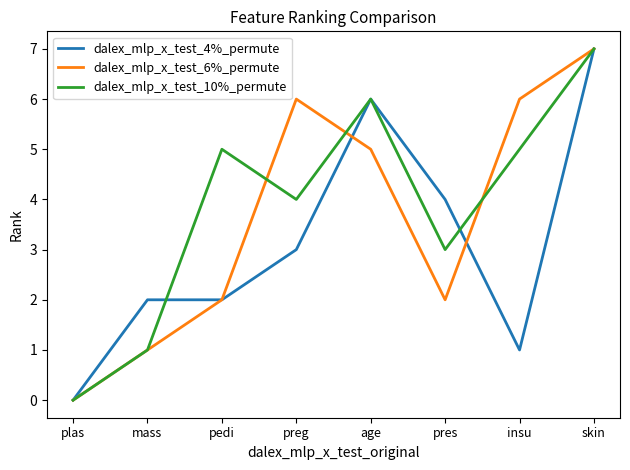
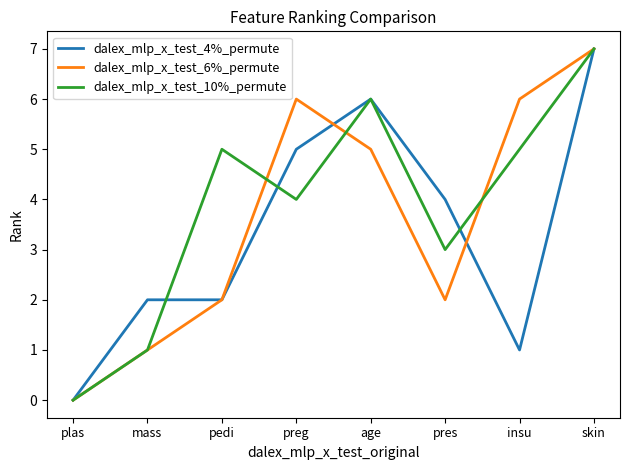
  {
    "dalex_mlp_x_test_4%_permute": {
      "mass": 2,
-     "preg": 3,
+     "preg": 5,
      "pres": 4,
      "insu": 1
    },
    "dalex_mlp_x_test_6%_permute": {
      "preg": 6,
      "age": 5,
      "pres": 2,
      "insu": 6
    },
    "dalex_mlp_x_test_10%_permute": {
      "pedi": 5,
      "preg": 4,
      "pres": 3,
      "insu": 5
    }
  }
